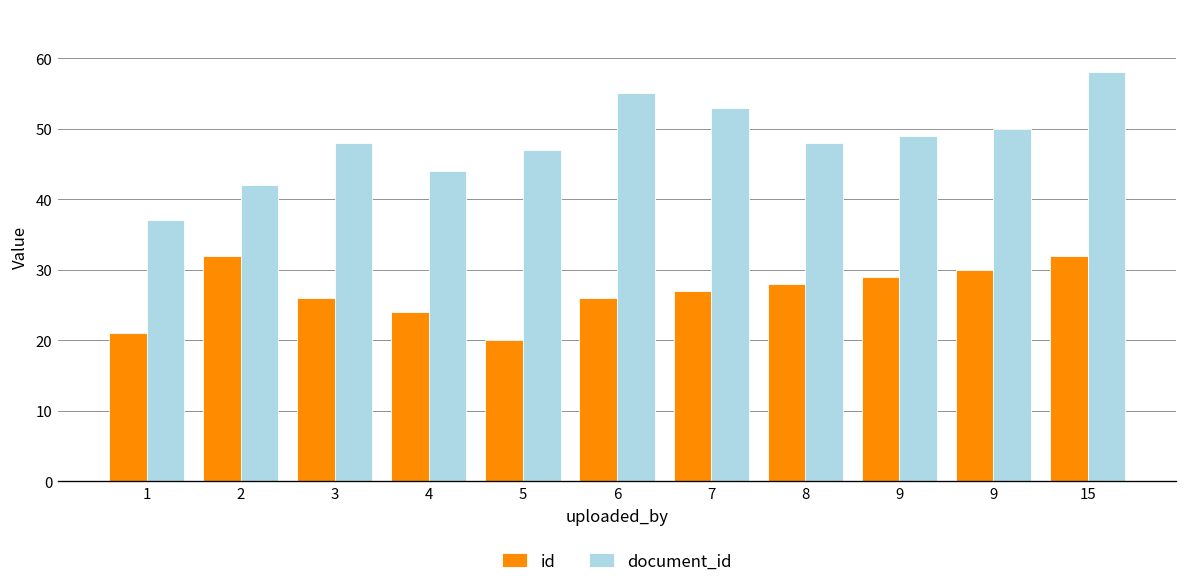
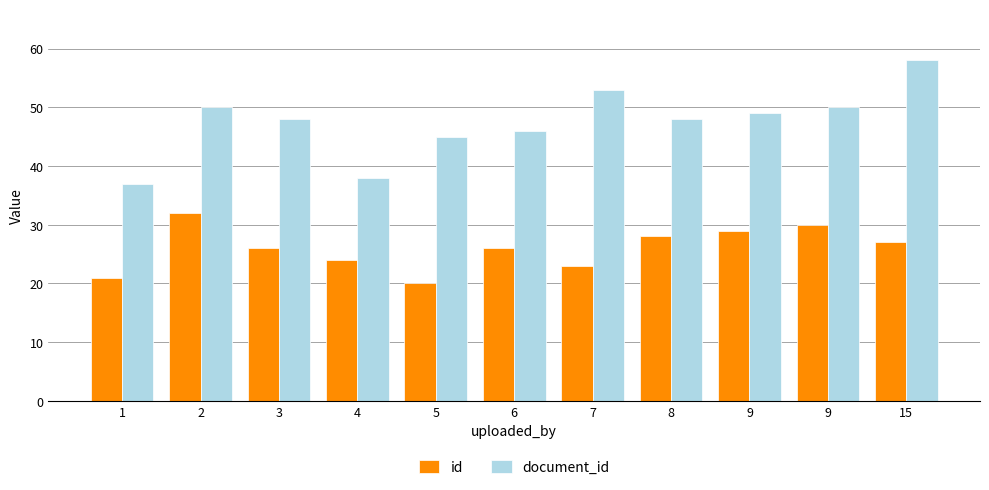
  {
    "id": {
      "1": 21,
      "2": 32,
      "3": 26,
      "4": 24,
      "5": 20,
      "6": 26,
-     "7": 27,
+     "7": 23,
      "8": 28,
-     "15": 32
+     "15": 27
    },
    "document_id": {
      "1": 37,
-     "2": 42,
+     "2": 50,
      "3": 48,
-     "4": 44,
-     "5": 47,
-     "6": 55,
+     "4": 38,
+     "5": 45,
+     "6": 46,
      "7": 53,
      "8": 48,
      "15": 58
    }
  }
